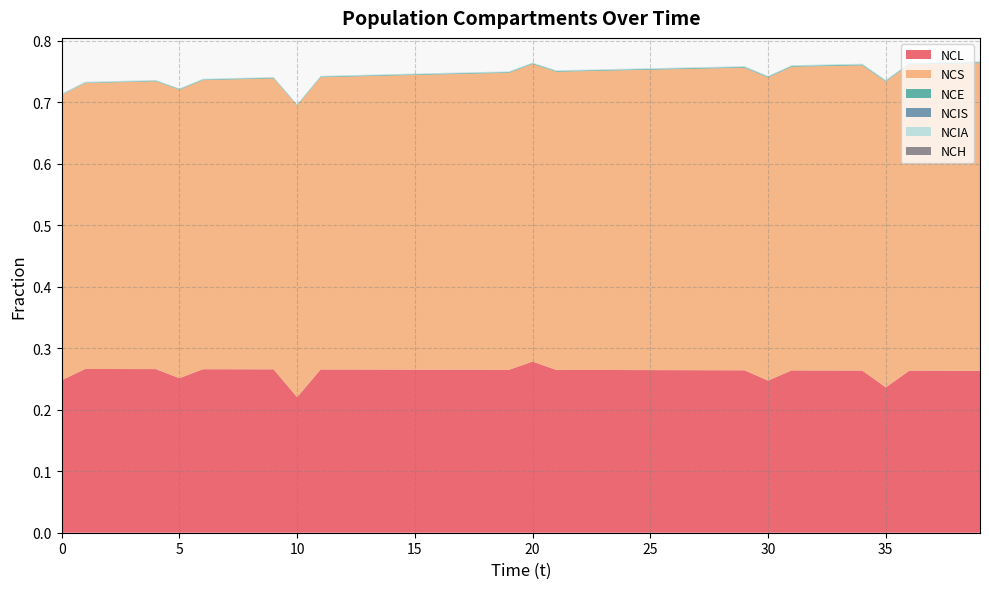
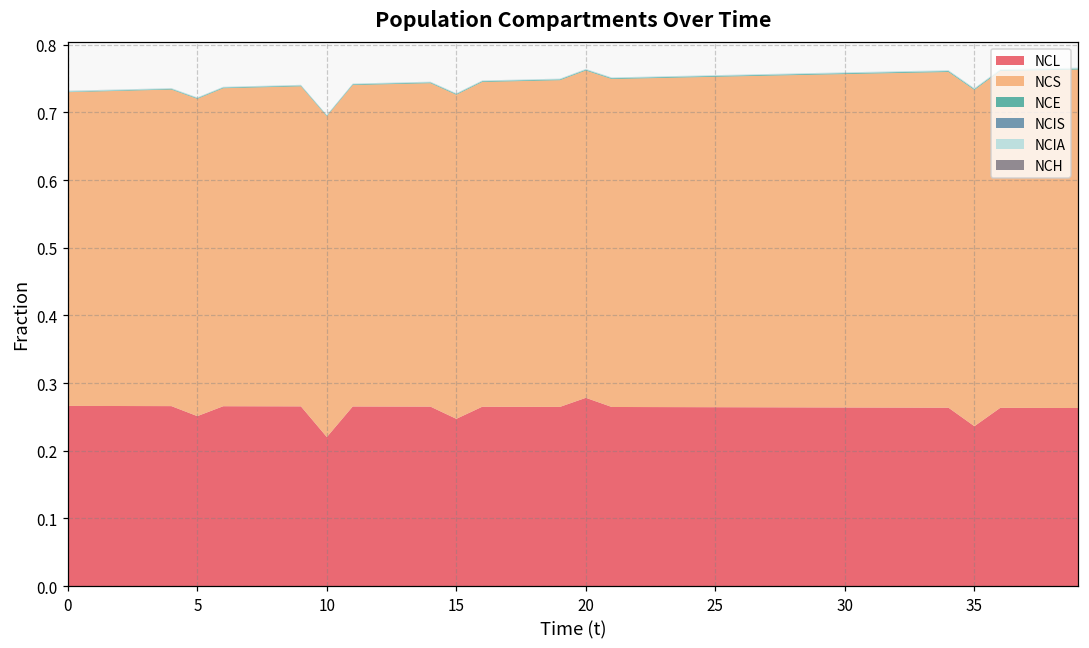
  {
    "NCL": {
-     "0": 0.25,
+     "0": 0.27,
      "5": 0.25,
      "10": 0.22,
-     "15": 0.27,
+     "15": 0.25,
      "20": 0.28,
      "25": 0.26,
-     "30": 0.25,
+     "30": 0.26,
      "35": 0.24
    }
  }
